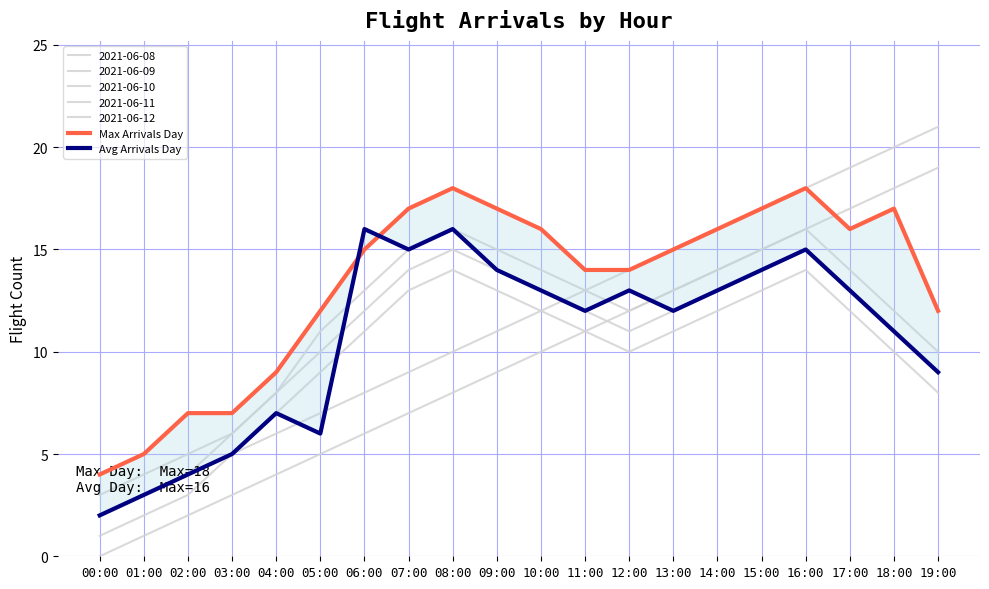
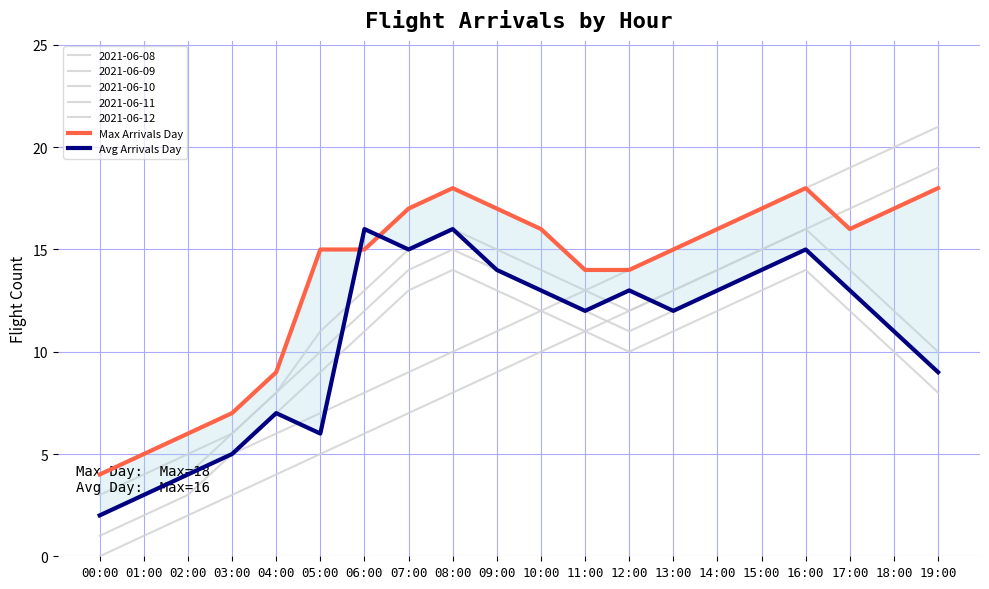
  {
    "Max Arrivals Day": {
-     "02:00": 7,
-     "05:00": 12,
+     "02:00": 6,
+     "05:00": 15,
      "06:00": 15,
-     "19:00": 12
+     "19:00": 18
    },
    "Avg Arrivals Day": {
      "05:00": 6,
      "12:00": 13
    }
  }
